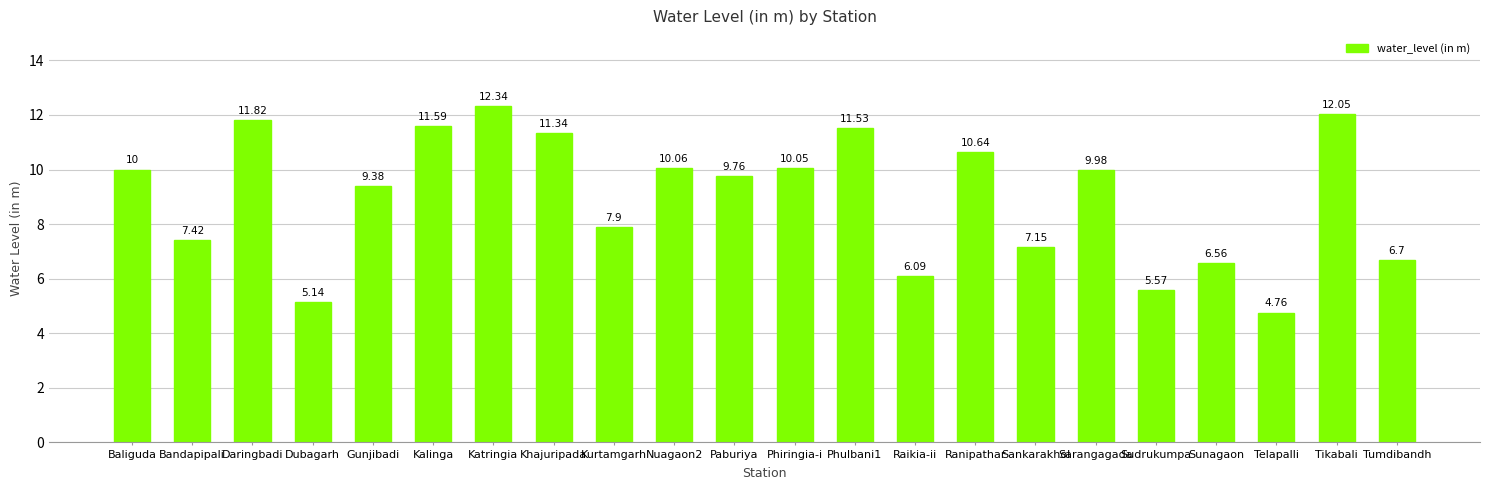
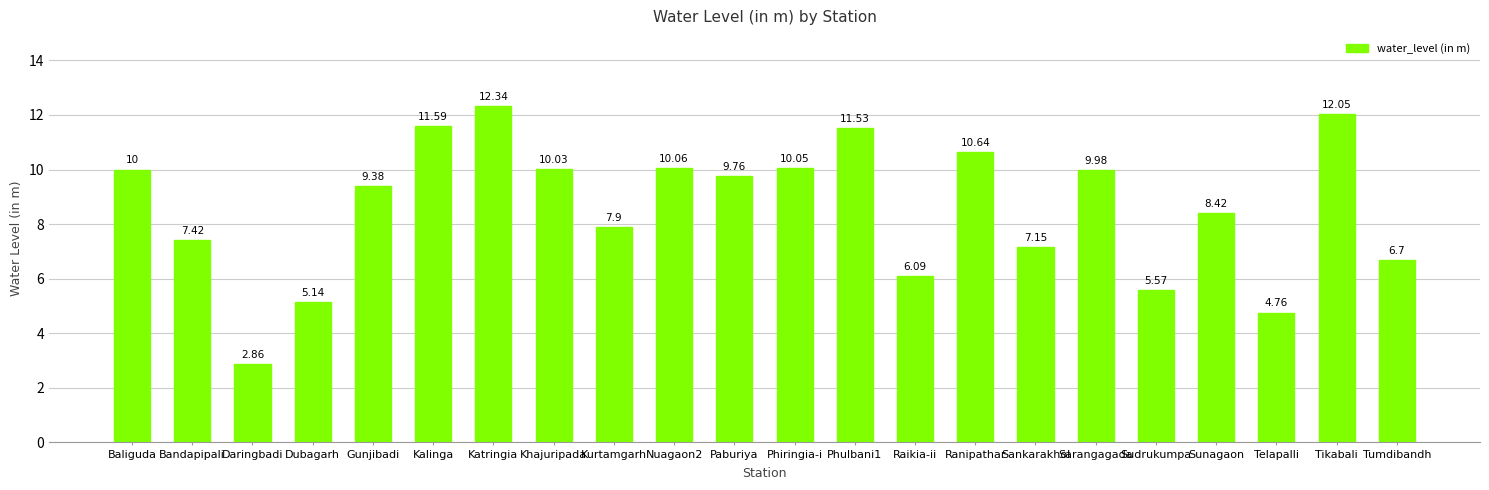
  {
    "Baliguda": 10,
    "Bandapipali": 7.42,
-   "Daringbadi": 11.82,
+   "Daringbadi": 2.86,
    "Dubagarh": 5.14,
    "Gunjibadi": 9.38,
    "Kalinga": 11.59,
    "Katringia": 12.34,
-   "Khajuripada": 11.34,
+   "Khajuripada": 10.03,
    "Kurtamgarh": 7.9,
    "Nuagaon2": 10.06,
    "Paburiya": 9.76,
    "Phiringia-i": 10.05,
    "Phulbani1": 11.53,
    "Raikia-ii": 6.09,
    "Ranipathar": 10.64,
-   "Sunagaon": 6.56,
+   "Sunagaon": 8.42,
    "Telapalli": 4.76,
    "Tikabali": 12.05,
    "Tumdibandh": 6.7
  }
